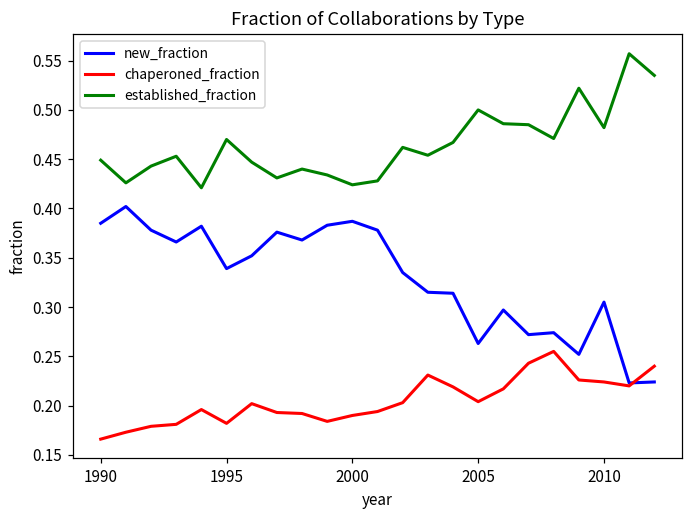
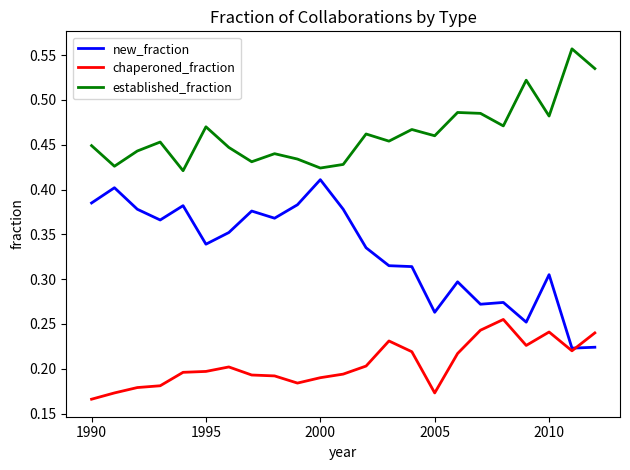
  {
    "new_fraction": {
      "1990": 0.39,
      "1995": 0.34,
-     "2000": 0.39,
+     "2000": 0.41,
      "2005": 0.26,
      "2010": 0.31
    },
    "chaperoned_fraction": {
      "1990": 0.17,
-     "1995": 0.18,
+     "1995": 0.20,
      "2000": 0.19,
-     "2005": 0.20,
-     "2010": 0.22
+     "2005": 0.17,
+     "2010": 0.24
    },
    "established_fraction": {
      "1990": 0.45,
      "1995": 0.47,
      "2000": 0.42,
-     "2005": 0.50,
+     "2005": 0.46,
      "2010": 0.48
    }
  }
